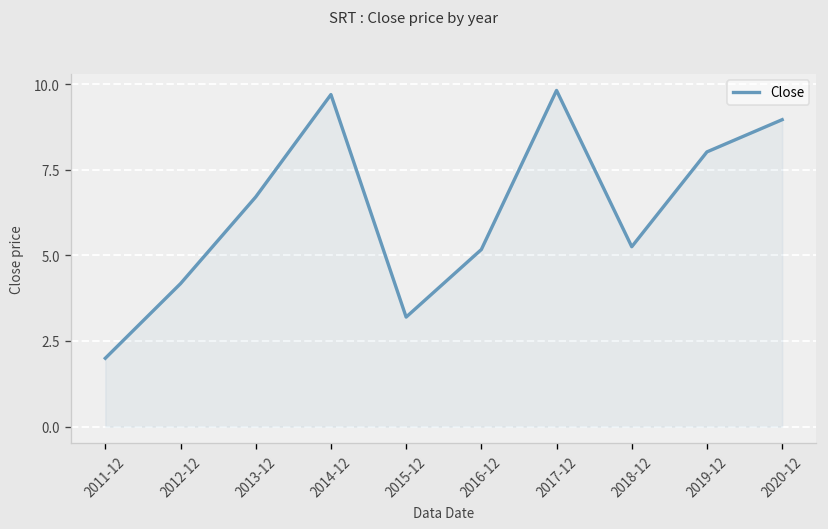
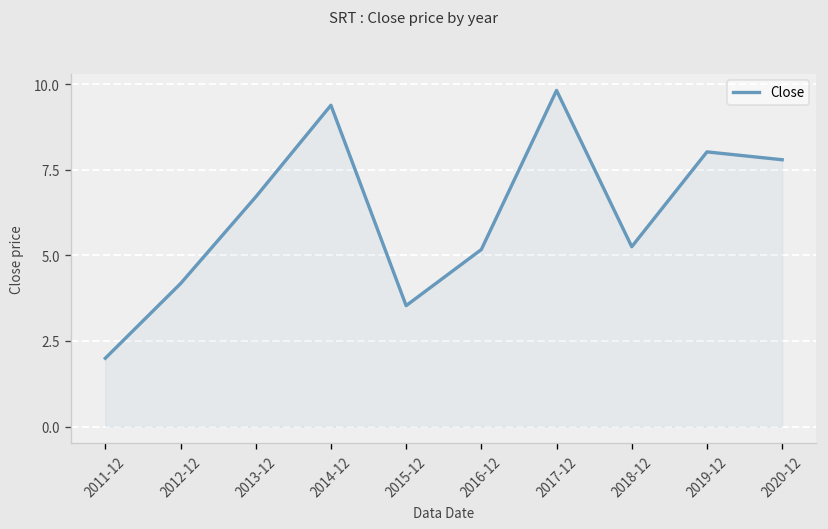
  {
    "2011-12": 2.0,
    "2012-12": 4.2,
    "2013-12": 6.7,
-   "2014-12": 9.7,
-   "2015-12": 3.2,
+   "2014-12": 9.4,
+   "2015-12": 3.5,
    "2016-12": 5.2,
    "2017-12": 9.8,
    "2018-12": 5.3,
    "2019-12": 8.0,
-   "2020-12": 9.0
+   "2020-12": 7.8
  }
